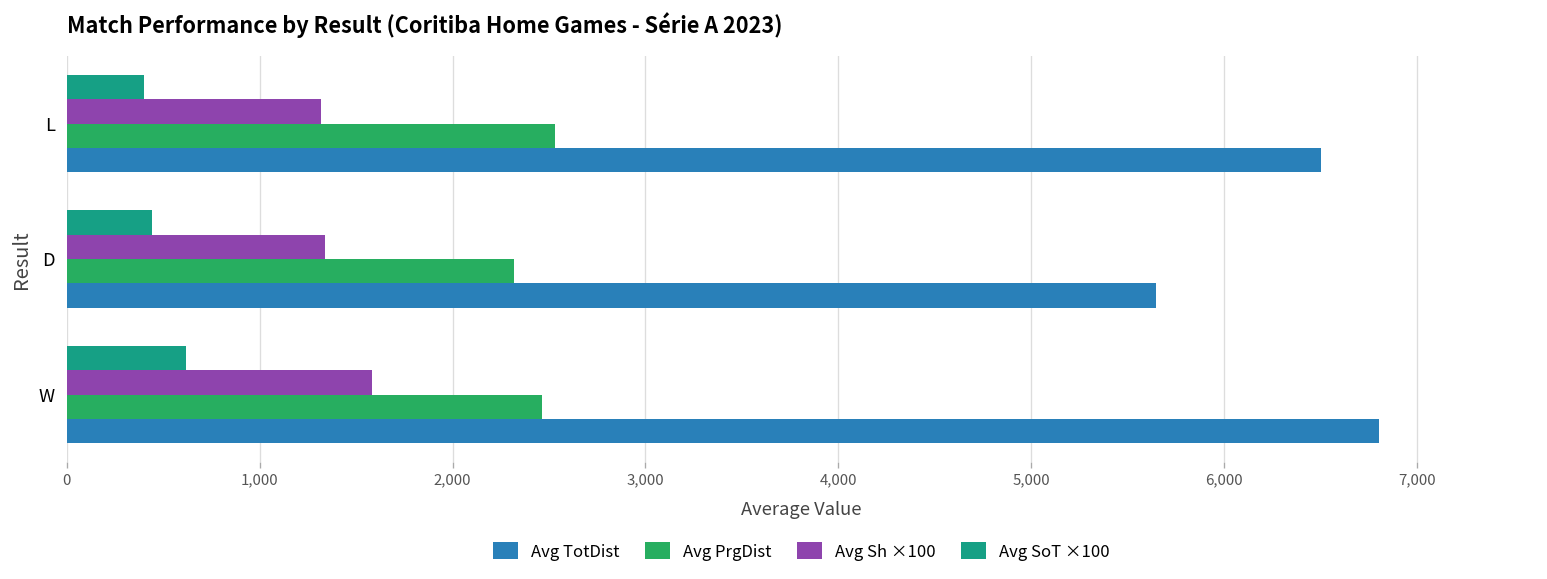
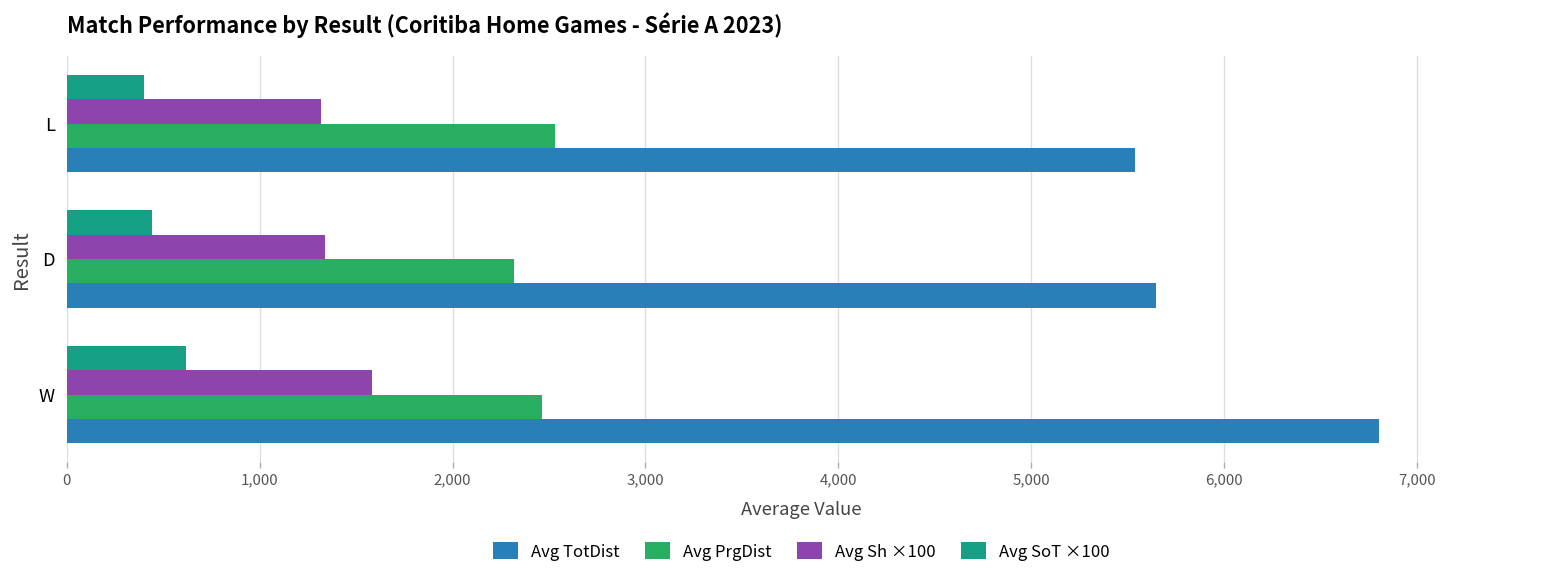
  {
    "Avg TotDist": {
-     "L": "6,500",
+     "L": "5,540",
      "D": "5,650",
      "W": "6,800"
    },
    "Avg Sh ×100": {
      "L": "1,320",
      "D": "1,340",
      "W": "1,580"
    }
  }
